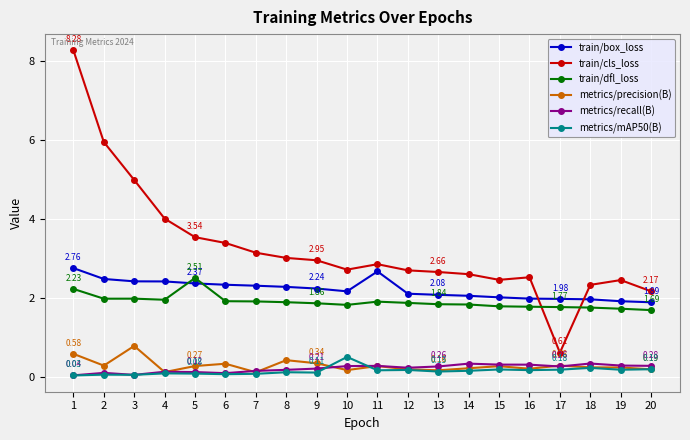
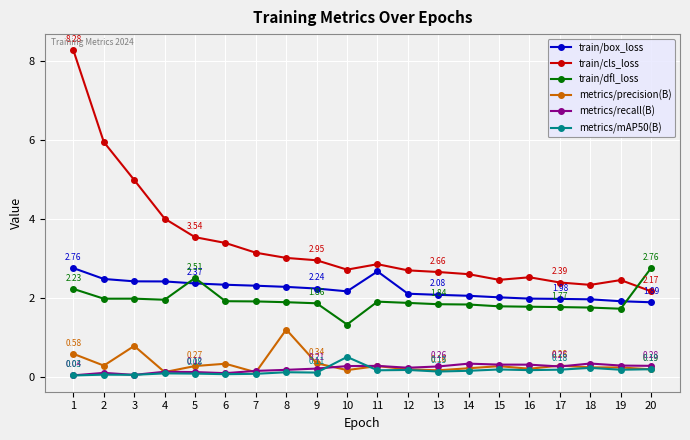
  {
    "train/box_loss": {
      "1": 2.76,
      "9": 2.24,
      "13": 2.08,
      "17": 1.98
    },
    "train/cls_loss": {
      "5": 3.54,
      "9": 2.95,
      "13": 2.66,
-     "17": 0.61,
+     "17": 2.39,
      "20": 2.17
    },
    "train/dfl_loss": {
      "1": 2.23,
-     "10": 1.8,
-     "20": 1.69
+     "10": 1.3,
+     "20": 2.76
    },
    "metrics/precision(B)": {
      "2": 0.3,
      "3": 0.8,
      "6": 0.3,
-     "8": 0.4,
+     "8": 1.2,
      "10": 0.2,
      "14": 0.2
    },
    "metrics/recall(B)": {
      "10": 0.3,
      "14": 0.3,
      "16": 0.3,
      "18": 0.3
    },
    "metrics/mAP50(B)": {
      "10": 0.5,
      "11": 0.2,
      "14": 0.2,
      "15": 0.2
    }
  }
